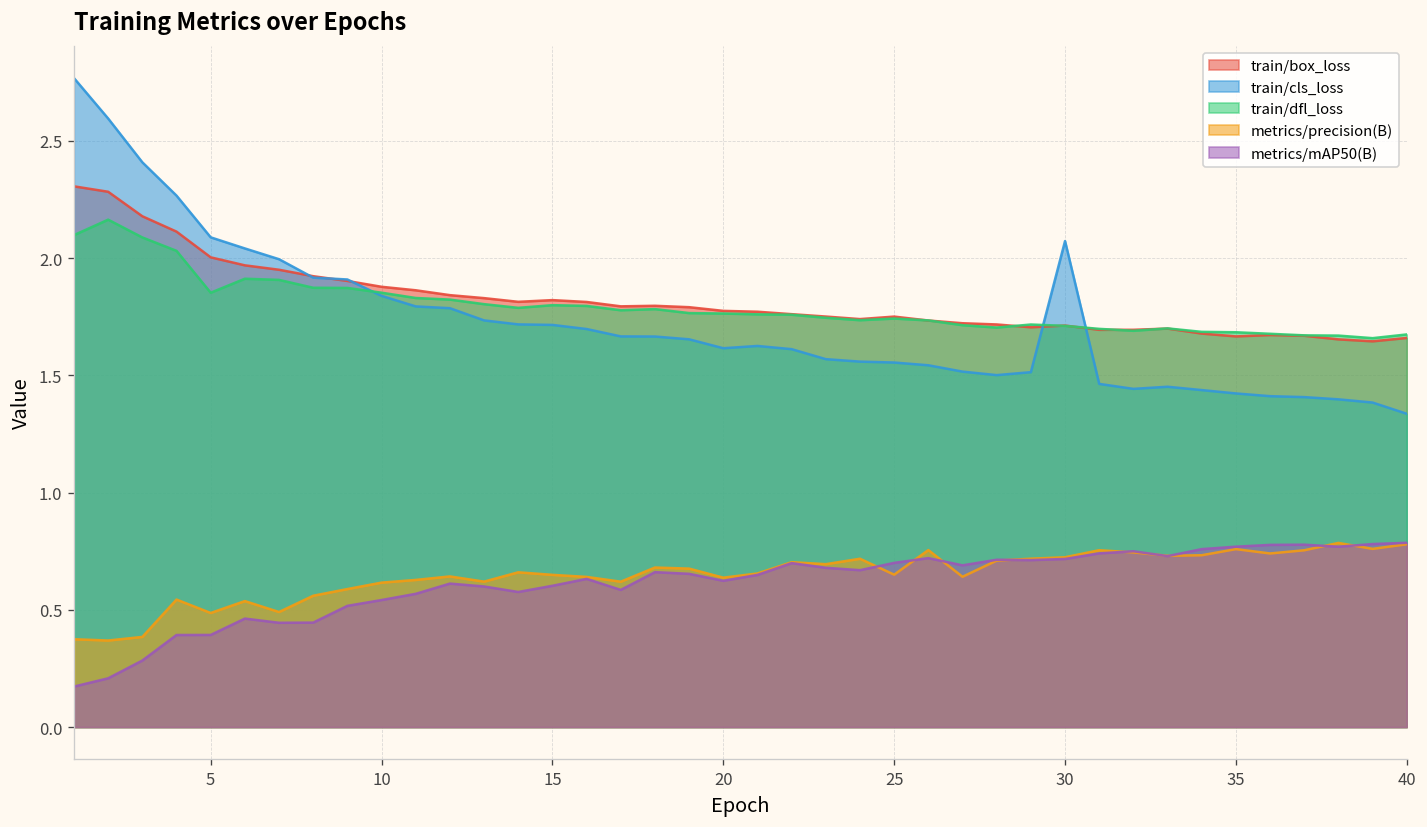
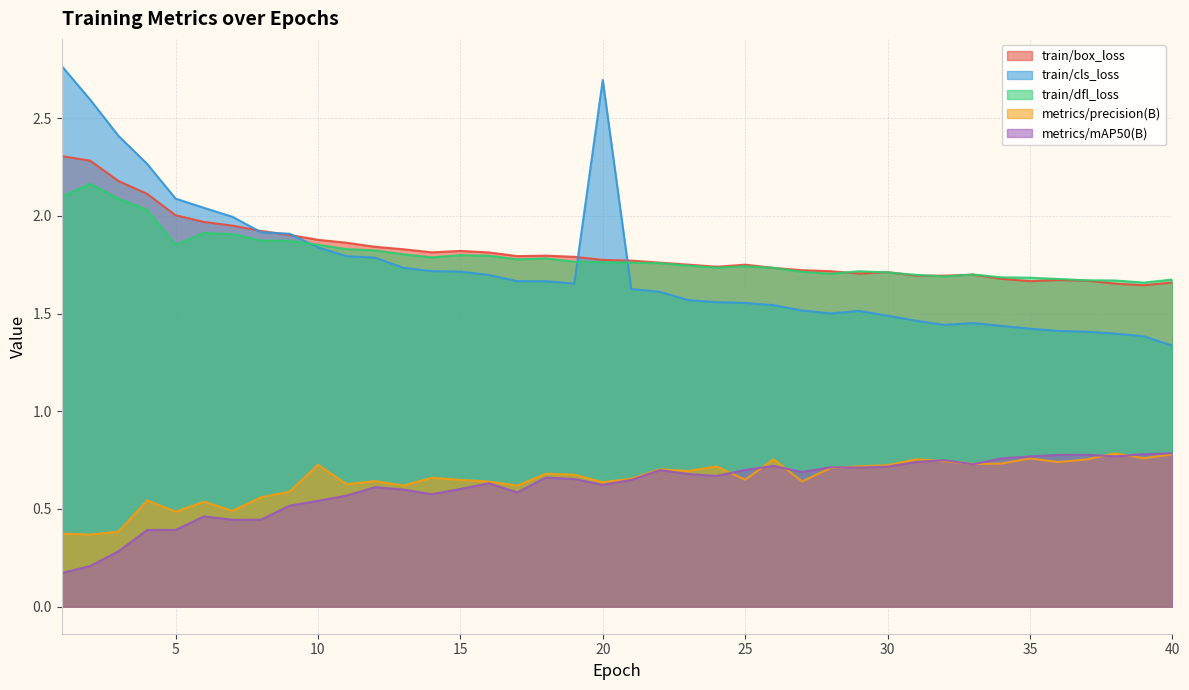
  {
    "train/box_loss": {
      "5": 2.00,
      "10": 1.88,
      "15": 1.82,
      "35": 1.67,
      "40": 1.66
    },
    "train/cls_loss": {
      "5": 2.09,
      "10": 1.84,
      "15": 1.72,
-     "20": 1.62,
+     "20": 2.70,
      "25": 1.55,
-     "30": 2.07,
+     "30": 1.49,
      "35": 1.42,
      "40": 1.34
    },
    "train/dfl_loss": {
      "5": 1.85,
      "10": 1.85,
      "15": 1.80,
      "35": 1.68,
      "40": 1.67
    },
    "metrics/precision(B)": {
      "5": 0.49,
-     "10": 0.62,
+     "10": 0.73,
      "15": 0.65,
      "20": 0.64,
      "25": 0.65
    },
    "metrics/mAP50(B)": {
      "5": 0.39,
      "10": 0.54,
      "15": 0.60,
      "20": 0.62,
      "25": 0.70
    }
  }
